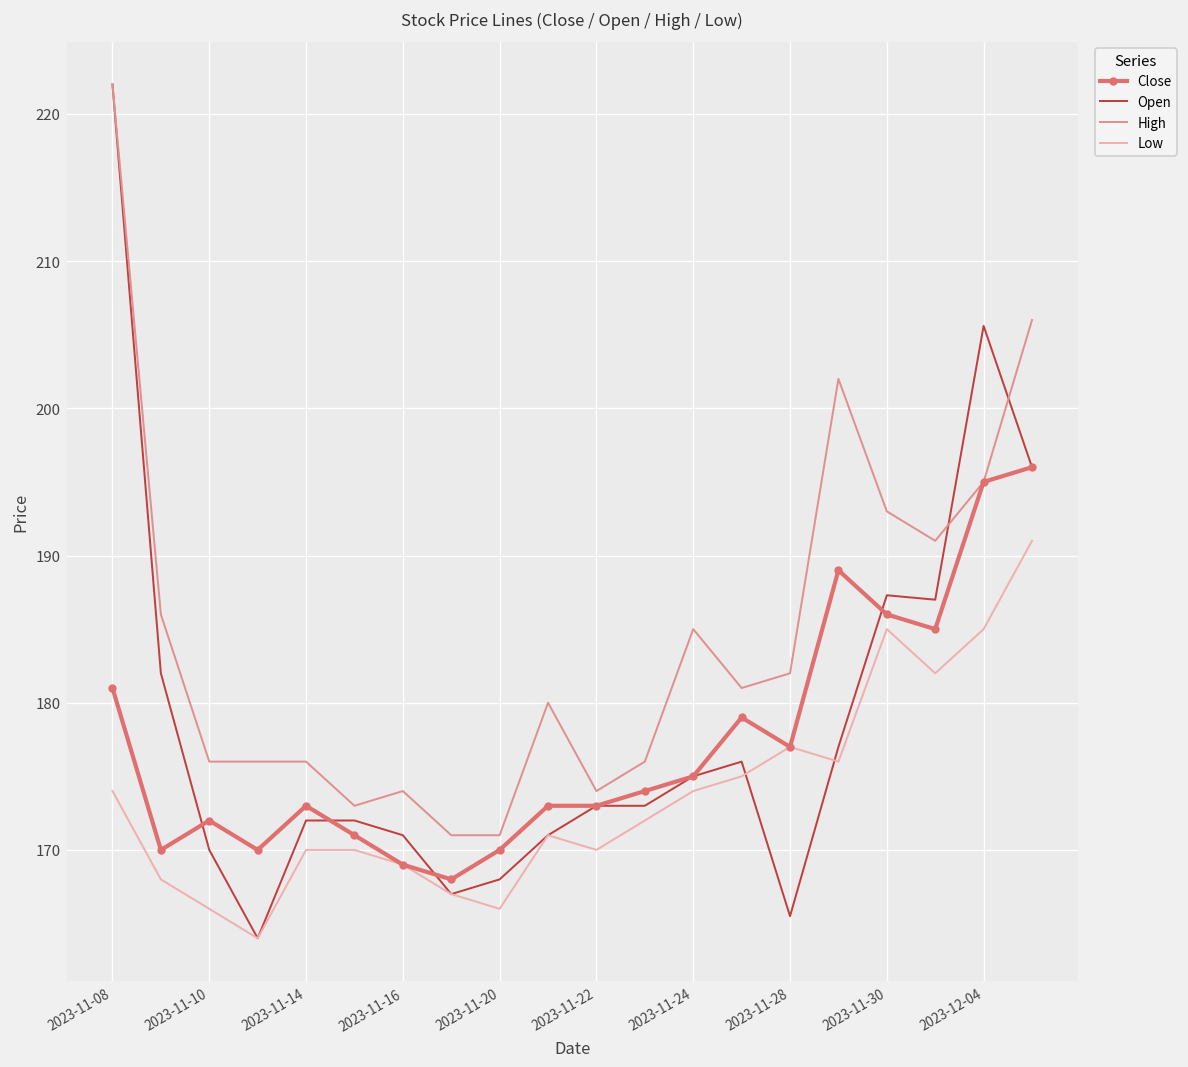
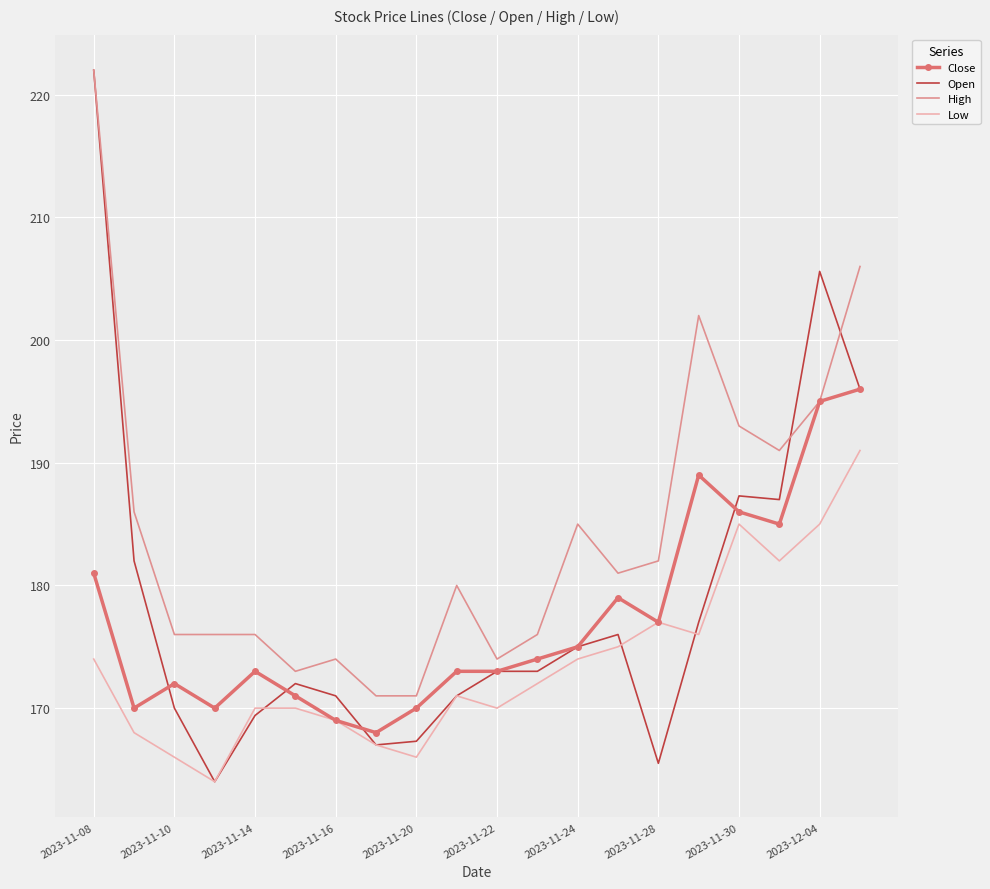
  {
    "Open": {
      "2023-11-10": 170.0,
-     "2023-11-14": 172.0,
+     "2023-11-14": 169.4,
      "2023-11-16": 171.0,
-     "2023-11-20": 168.0,
+     "2023-11-20": 167.3,
      "2023-11-28": 165.5,
      "2023-11-30": 187.3,
      "2023-12-04": 205.6
    }
  }
